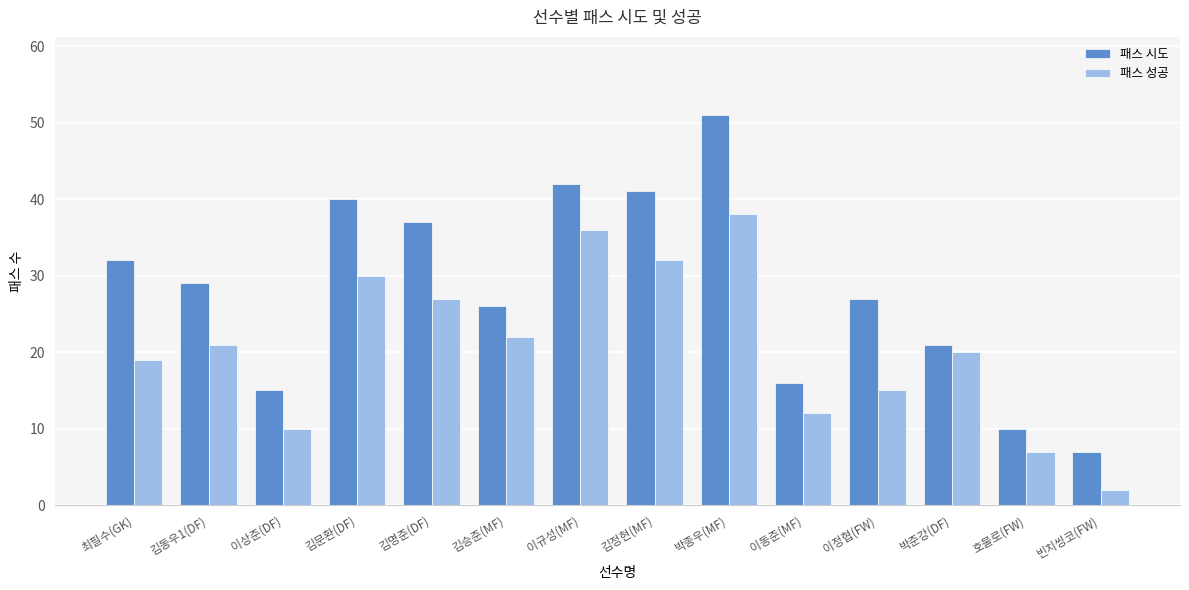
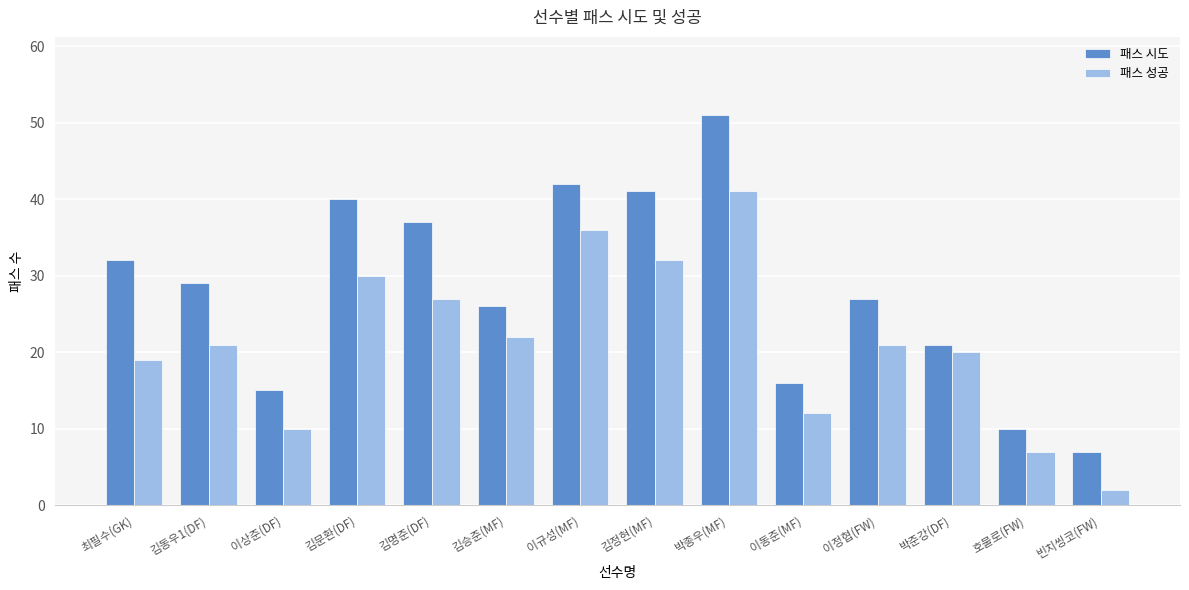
  {
    "패스 시도": {
      "최필수(GK)": 32,
      "김동우1(DF)": 29,
      "이상준(DF)": 15,
      "김문환(DF)": 40,
      "김명준(DF)": 37,
      "김승준(MF)": 26,
      "이규성(MF)": 42,
      "김정현(MF)": 41,
      "박종우(MF)": 51,
      "이동준(MF)": 16,
      "이정협(FW)": 27,
      "박준강(DF)": 21,
      "호물로(FW)": 10,
      "빈치씽코(FW)": 7
    },
    "패스 성공": {
      "최필수(GK)": 19,
      "김동우1(DF)": 21,
      "이상준(DF)": 10,
      "김문환(DF)": 30,
      "김명준(DF)": 27,
      "김승준(MF)": 22,
      "이규성(MF)": 36,
      "김정현(MF)": 32,
-     "박종우(MF)": 38,
+     "박종우(MF)": 41,
      "이동준(MF)": 12,
-     "이정협(FW)": 15,
+     "이정협(FW)": 21,
      "박준강(DF)": 20,
      "호물로(FW)": 7,
      "빈치씽코(FW)": 2
    }
  }
